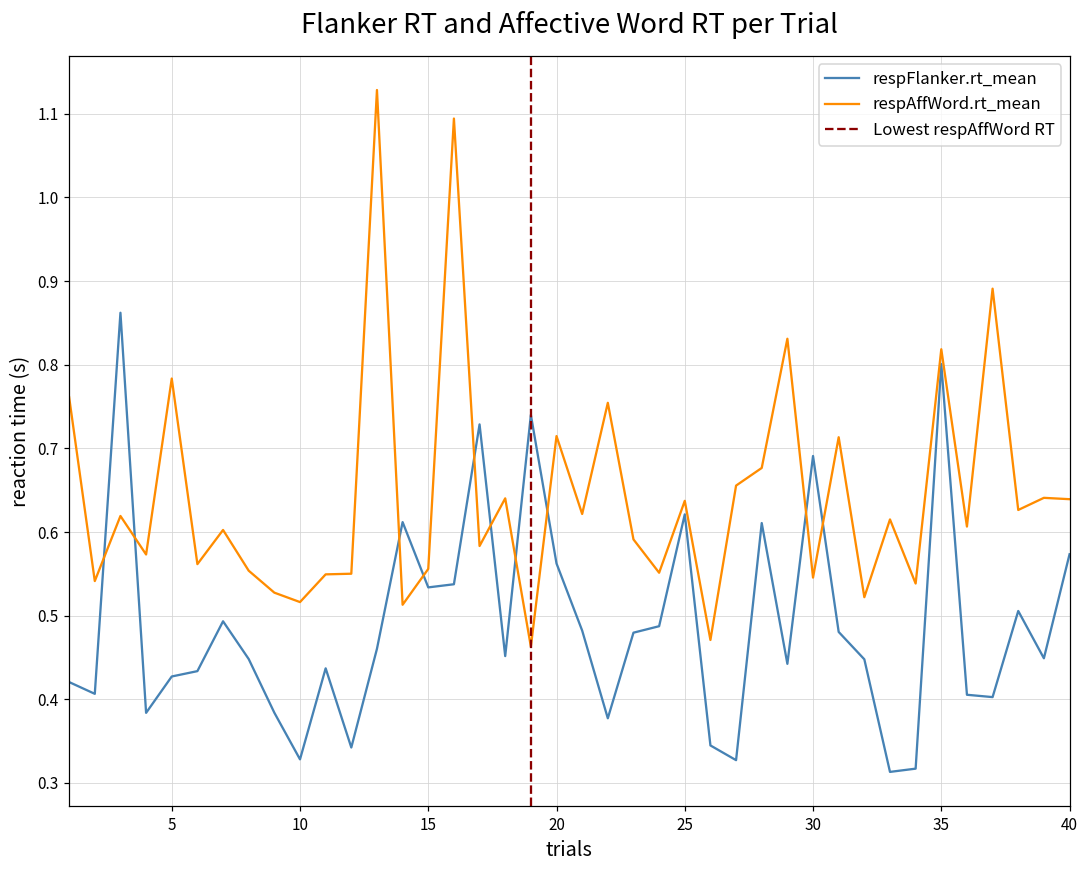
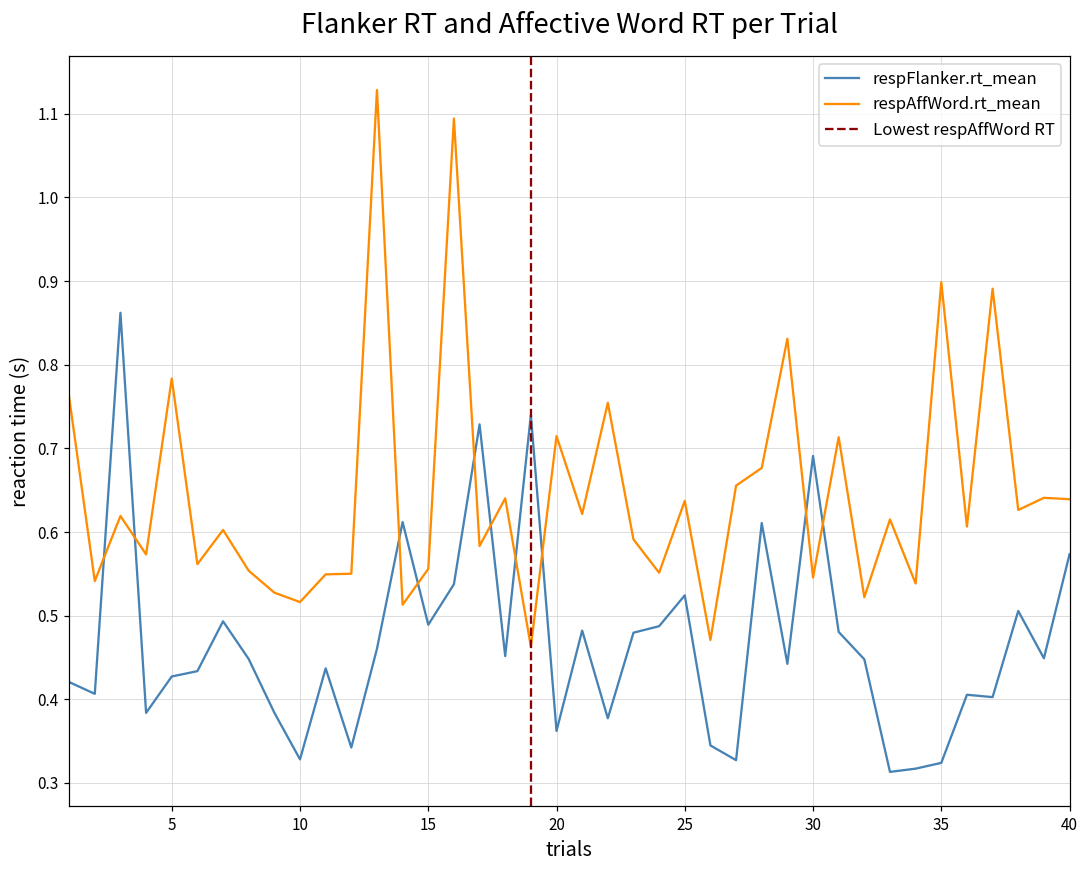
  {
    "respFlanker.rt_mean": {
      "5": 0.43,
      "10": 0.33,
-     "15": 0.53,
-     "20": 0.56,
-     "25": 0.62,
+     "15": 0.49,
+     "20": 0.36,
+     "25": 0.52,
      "30": 0.69,
-     "35": 0.80,
+     "35": 0.32,
      "40": 0.57
    },
    "respAffWord.rt_mean": {
      "5": 0.78,
      "10": 0.52,
      "15": 0.56,
      "20": 0.71,
      "25": 0.64,
      "30": 0.55,
-     "35": 0.82,
+     "35": 0.90,
      "40": 0.64
    }
  }
